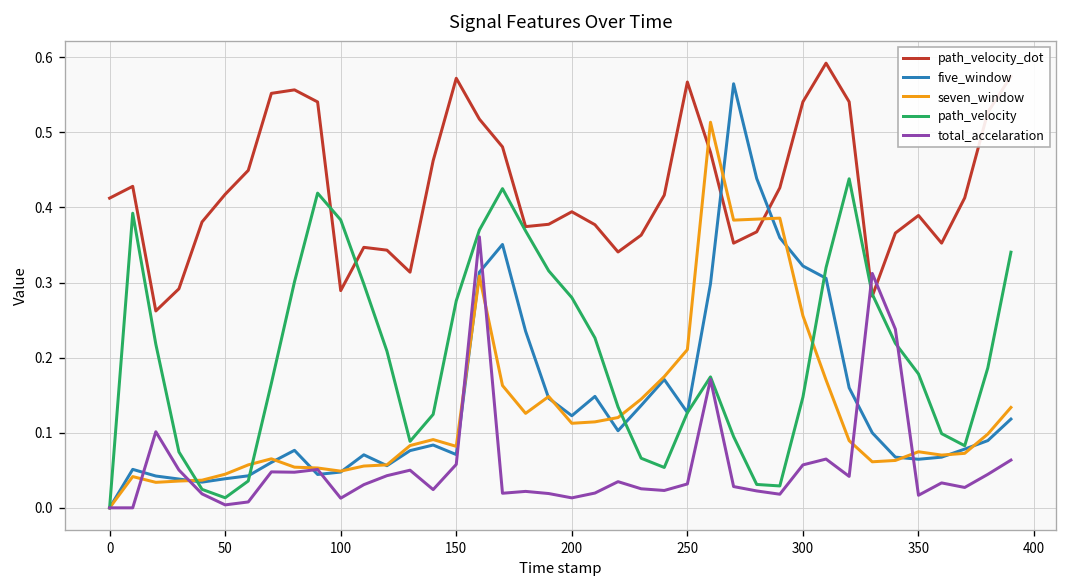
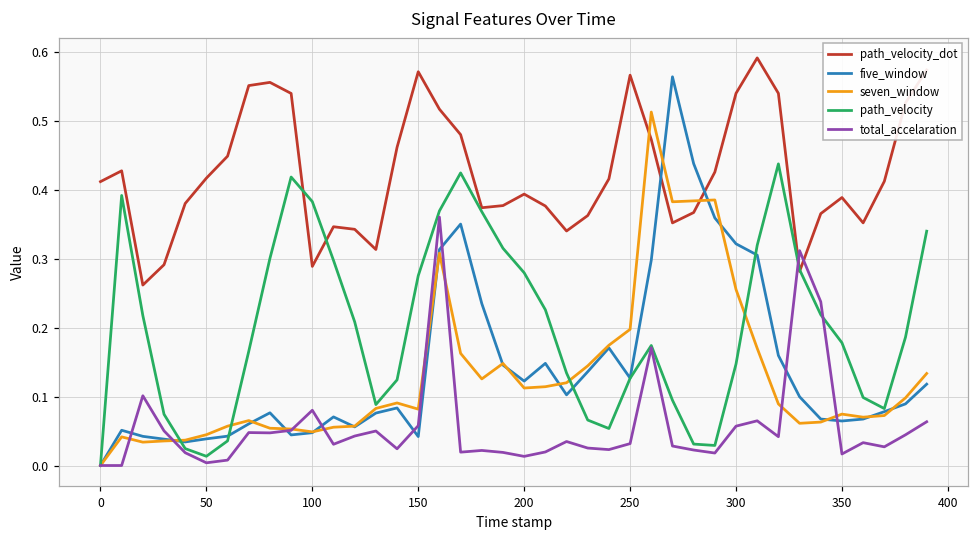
  {
    "path_velocity_dot": {
      "0": 0.41,
      "50": 0.42,
      "100": 0.29,
      "150": 0.57,
      "200": 0.39,
      "250": 0.57,
      "300": 0.54,
      "350": 0.39
    },
    "five_window": {
      "50": 0.04,
-     "150": 0.07,
+     "150": 0.04,
      "200": 0.12,
      "300": 0.32,
      "350": 0.06
    },
    "seven_window": {
      "50": 0.04,
      "150": 0.08,
      "200": 0.11,
-     "250": 0.21,
+     "250": 0.20,
      "300": 0.26,
      "350": 0.07
    },
    "path_velocity": {
      "50": 0.01,
      "100": 0.38,
      "150": 0.28,
      "200": 0.28,
      "300": 0.15,
      "350": 0.18
    },
    "total_accelaration": {
      "50": 0.00,
-     "100": 0.01,
+     "100": 0.08,
      "150": 0.06,
      "200": 0.01,
      "250": 0.03,
      "300": 0.06,
      "350": 0.02
    }
  }
